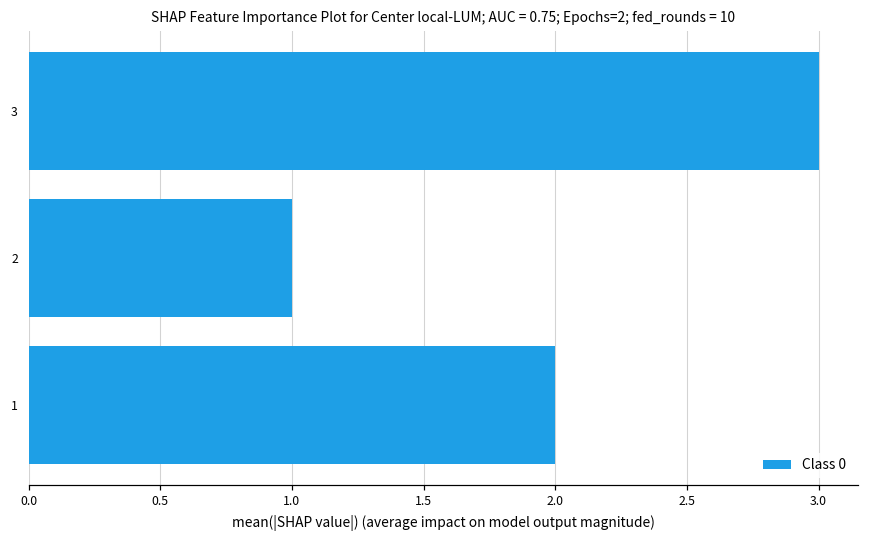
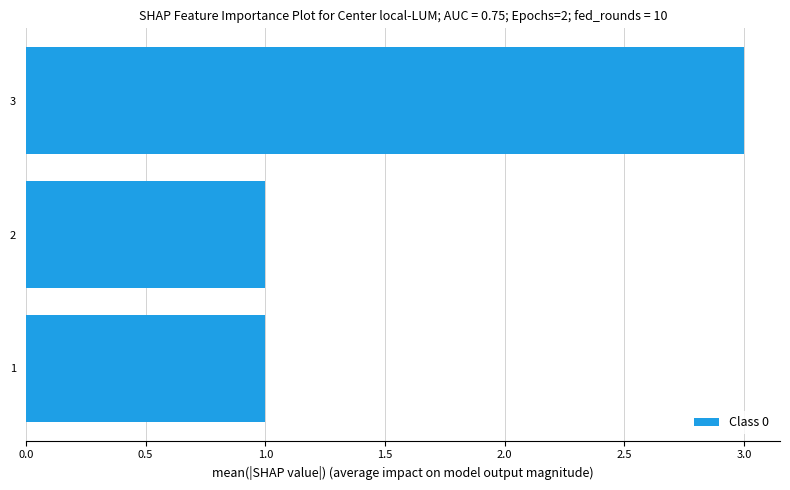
  {
    "3": 3,
    "2": 1,
-   "1": 2
+   "1": 1
  }
